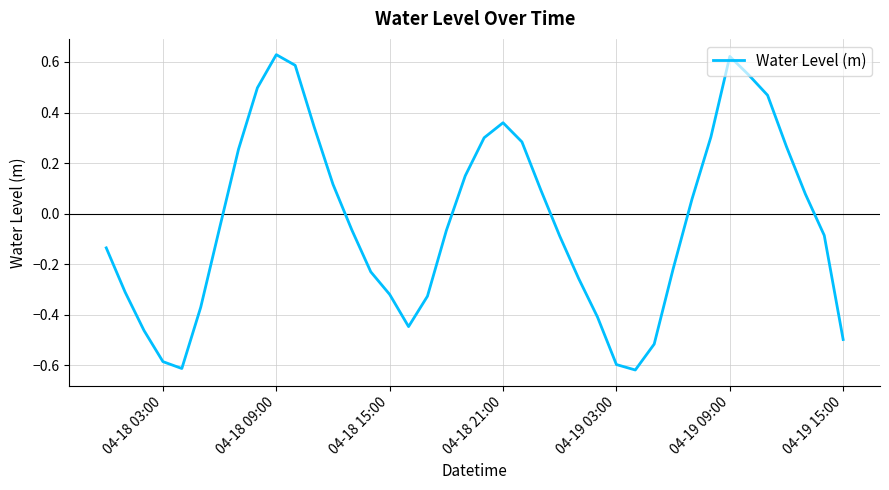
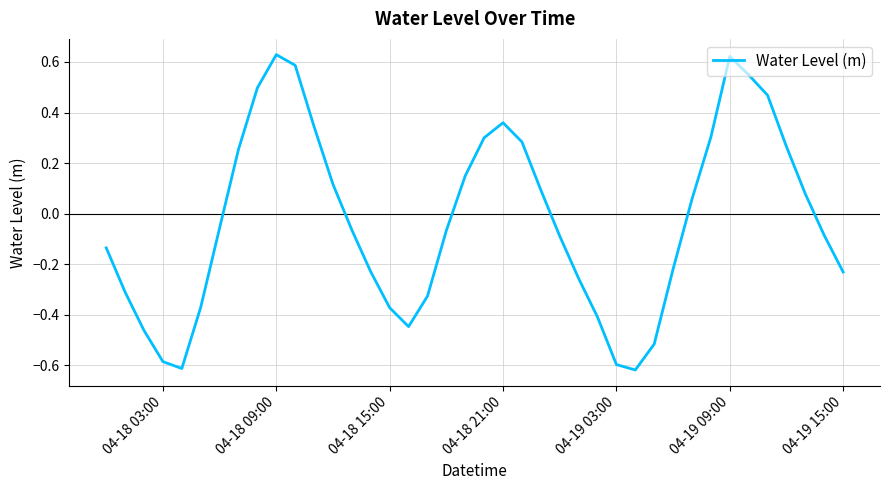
  {
    "04-18 03:00": -0.59,
    "04-18 09:00": 0.63,
-   "04-18 15:00": -0.32,
+   "04-18 15:00": -0.37,
    "04-18 21:00": 0.36,
    "04-19 03:00": -0.60,
-   "04-19 15:00": -0.50
+   "04-19 15:00": -0.23
  }
